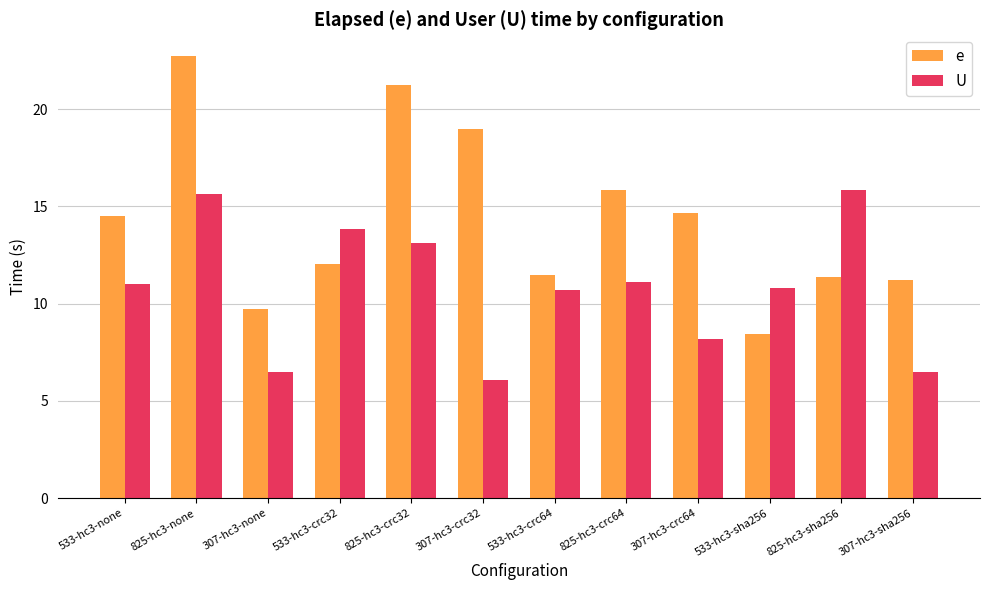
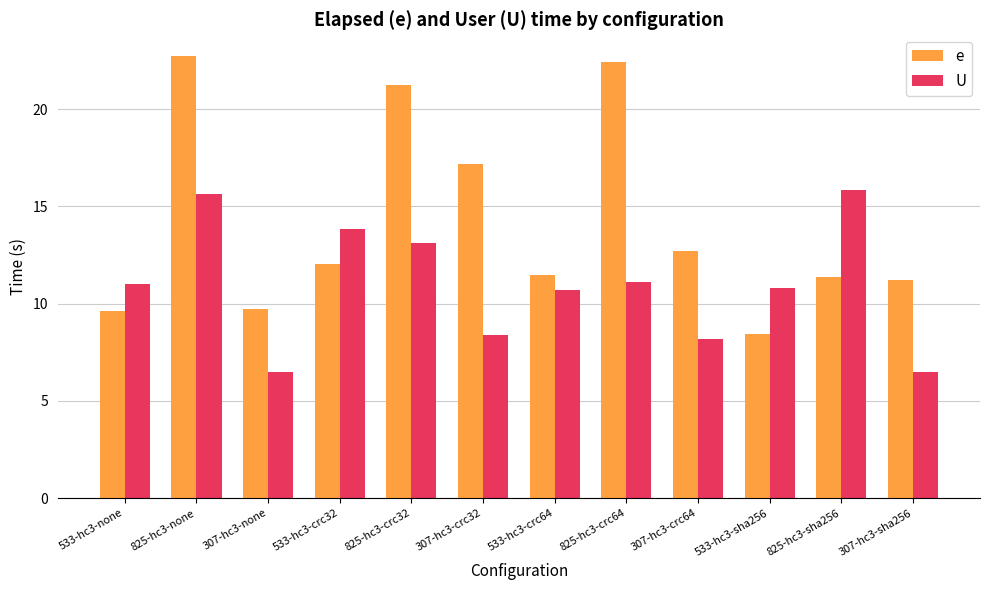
  {
    "e": {
-     "533-hc3-none": 14.5,
+     "533-hc3-none": 9.6,
      "825-hc3-none": 22.7,
      "307-hc3-none": 9.7,
      "533-hc3-crc32": 12.0,
      "825-hc3-crc32": 21.3,
-     "307-hc3-crc32": 19.0,
+     "307-hc3-crc32": 17.2,
      "533-hc3-crc64": 11.5,
-     "825-hc3-crc64": 15.8,
-     "307-hc3-crc64": 14.7,
+     "825-hc3-crc64": 22.4,
+     "307-hc3-crc64": 12.7,
      "533-hc3-sha256": 8.5,
      "825-hc3-sha256": 11.4,
      "307-hc3-sha256": 11.2
    },
    "U": {
      "533-hc3-none": 11.0,
      "825-hc3-none": 15.6,
      "307-hc3-none": 6.5,
      "533-hc3-crc32": 13.8,
      "825-hc3-crc32": 13.1,
-     "307-hc3-crc32": 6.1,
+     "307-hc3-crc32": 8.4,
      "533-hc3-crc64": 10.7,
      "825-hc3-crc64": 11.1,
      "307-hc3-crc64": 8.2,
      "533-hc3-sha256": 10.8,
      "825-hc3-sha256": 15.9,
      "307-hc3-sha256": 6.5
    }
  }
